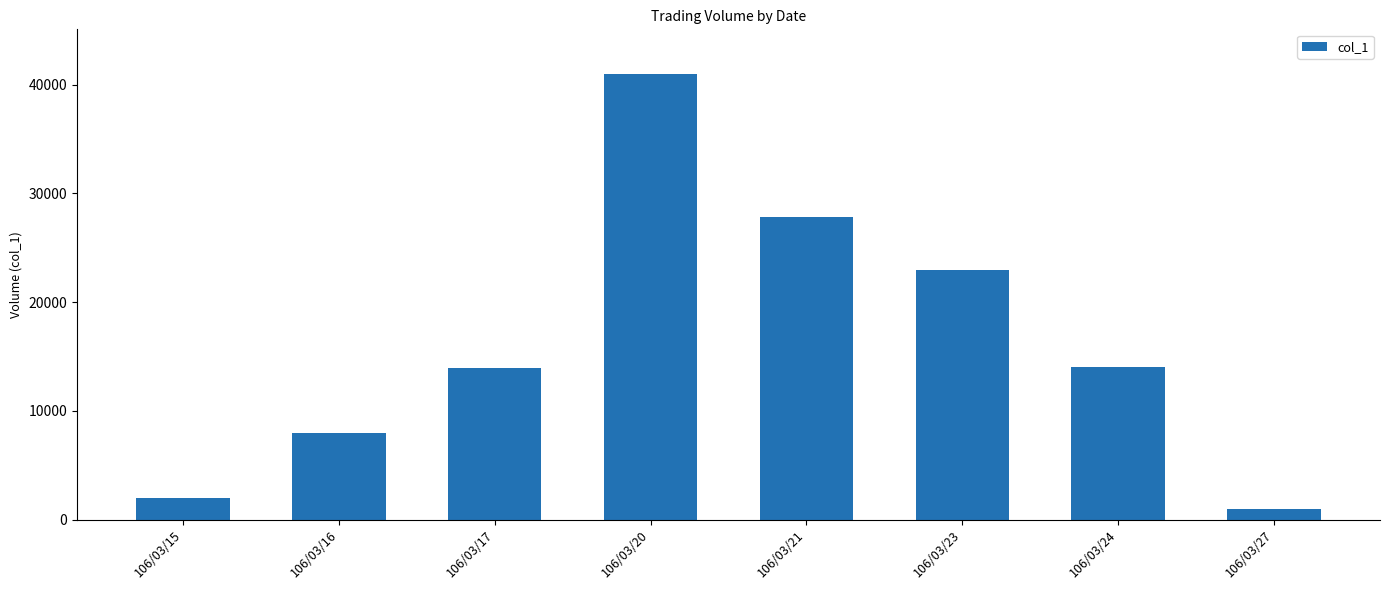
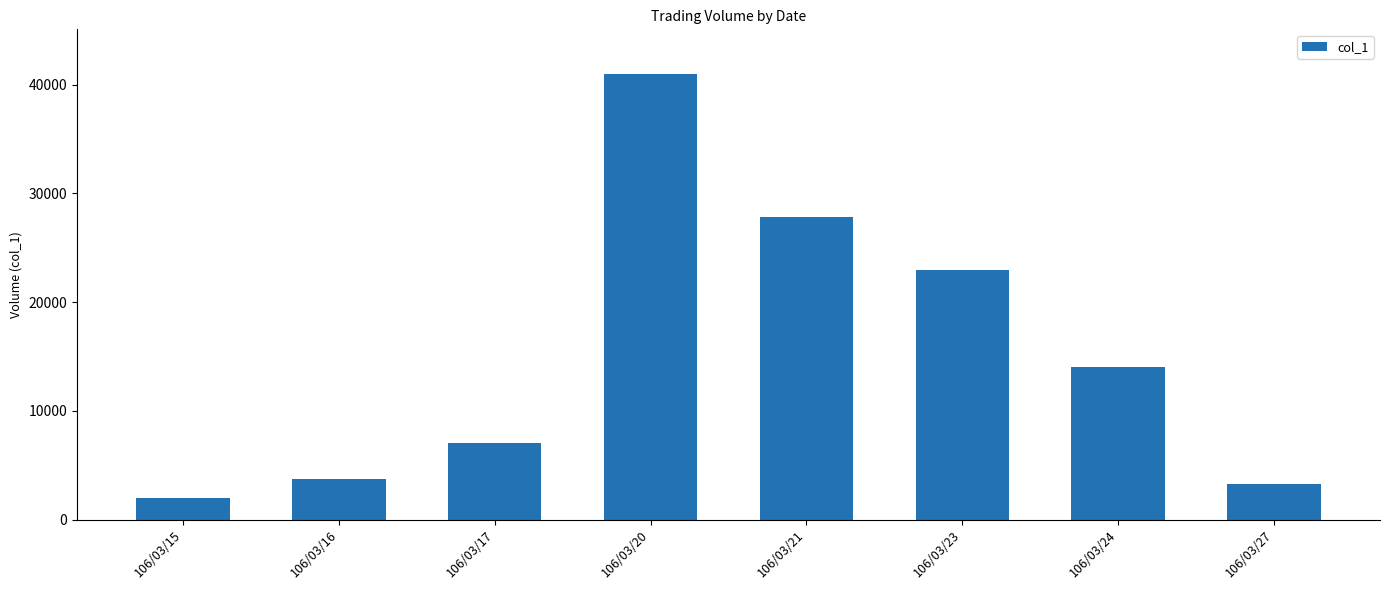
  {
    "106/03/15": 2000,
-   "106/03/16": 8000,
-   "106/03/17": 13900,
+   "106/03/16": 3800,
+   "106/03/17": 7000,
    "106/03/20": 41000,
    "106/03/21": 27800,
    "106/03/23": 23000,
    "106/03/24": 14000,
-   "106/03/27": 1000
+   "106/03/27": 3300
  }
